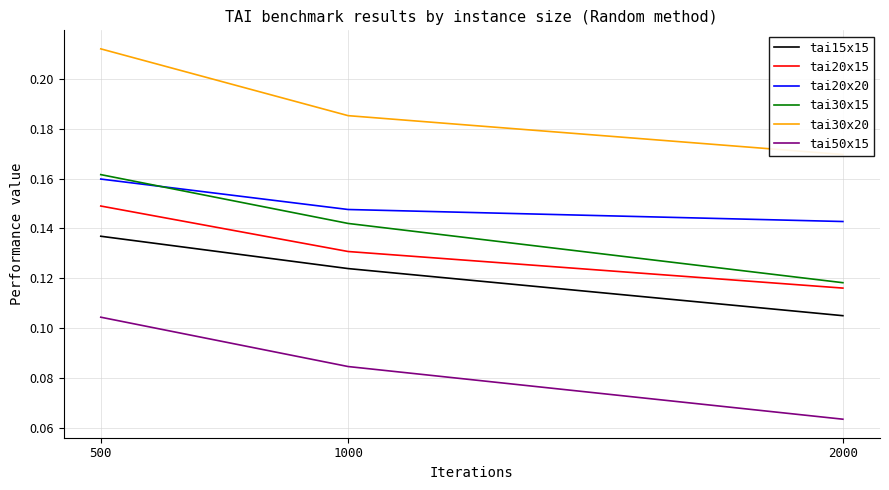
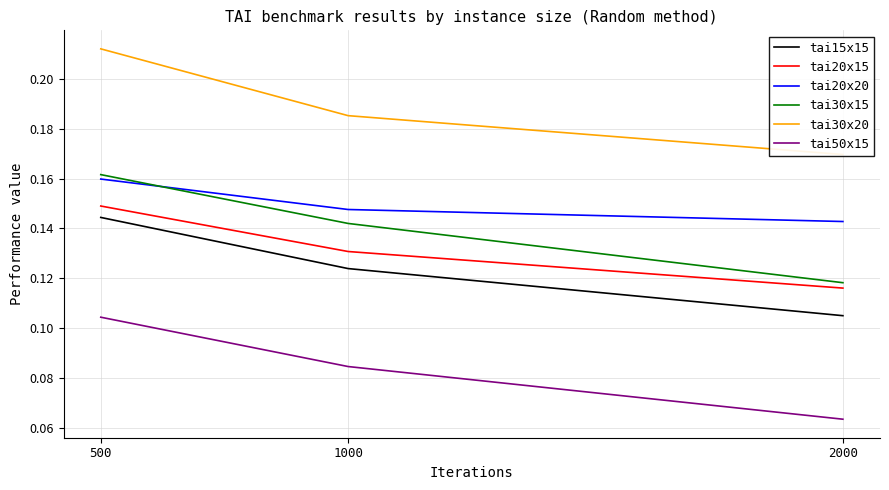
  {
    "tai15x15": {
-     "500": 0.137,
+     "500": 0.144,
      "1000": 0.124,
      "2000": 0.105
    },
    "tai20x15": {
      "500": 0.149,
      "1000": 0.131,
      "2000": 0.116
    },
    "tai20x20": {
      "500": 0.160,
      "1000": 0.148,
      "2000": 0.143
    },
    "tai30x15": {
      "500": 0.162,
      "1000": 0.142,
      "2000": 0.118
    },
    "tai30x20": {
      "500": 0.212,
      "1000": 0.185
    },
    "tai50x15": {
      "500": 0.104,
      "1000": 0.085,
      "2000": 0.064
    }
  }
